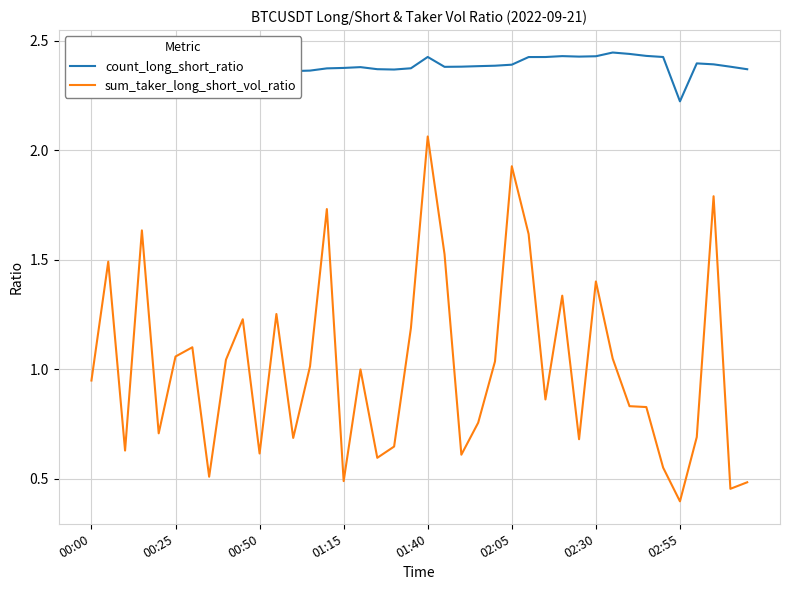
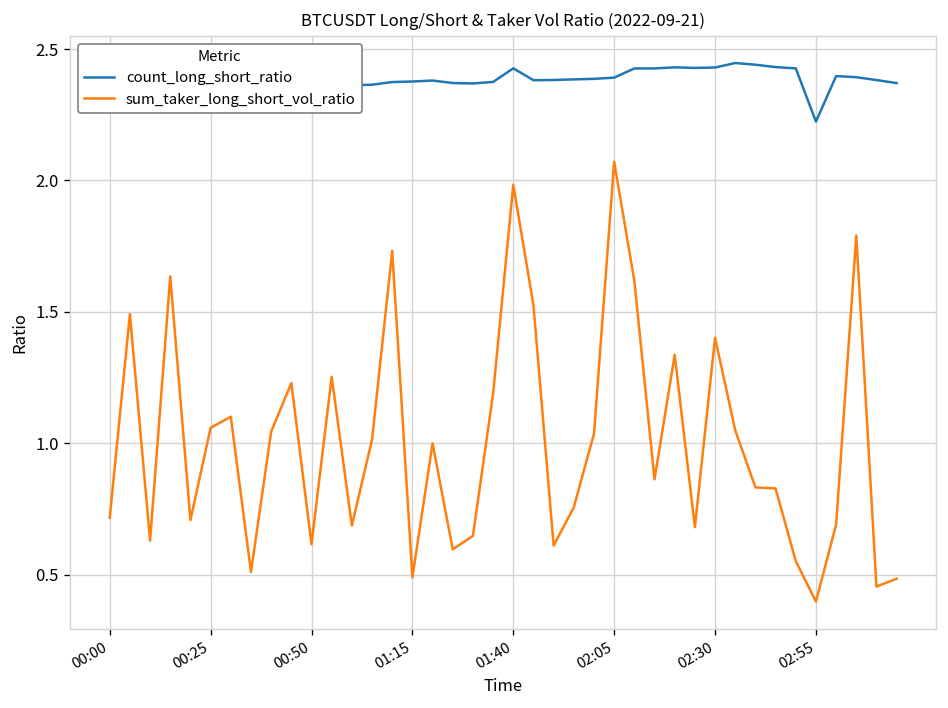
  {
    "count_long_short_ratio": {
      "01:15": 2.38,
      "01:40": 2.43,
      "02:05": 2.39,
      "02:30": 2.43,
      "02:55": 2.22
    },
    "sum_taker_long_short_vol_ratio": {
-     "00:00": 0.95,
+     "00:00": 0.72,
      "00:25": 1.06,
      "00:50": 0.62,
      "01:15": 0.49,
-     "01:40": 2.06,
-     "02:05": 1.93,
+     "01:40": 1.98,
+     "02:05": 2.07,
      "02:30": 1.40,
      "02:55": 0.40
    }
  }
